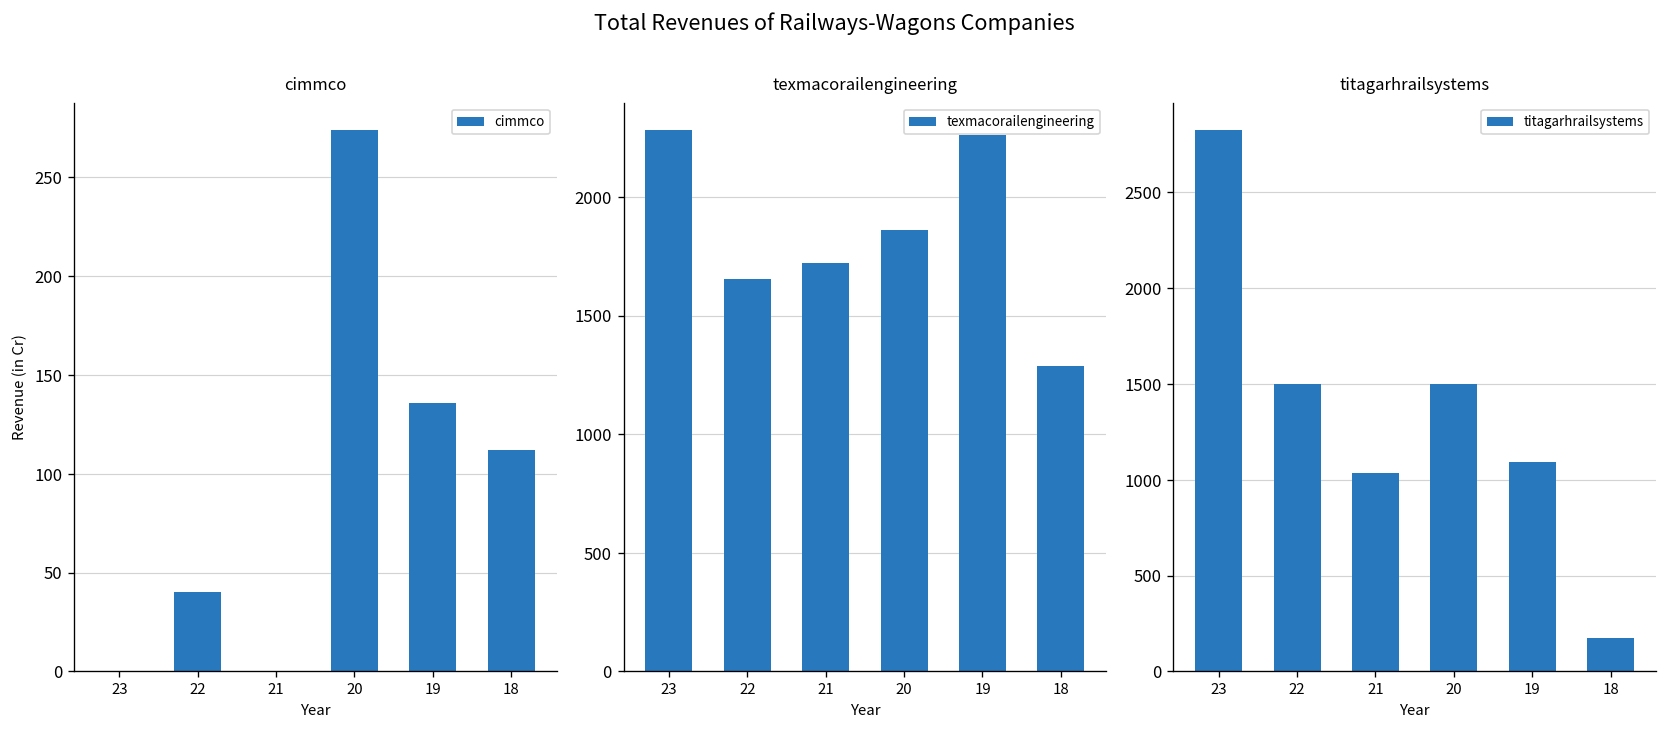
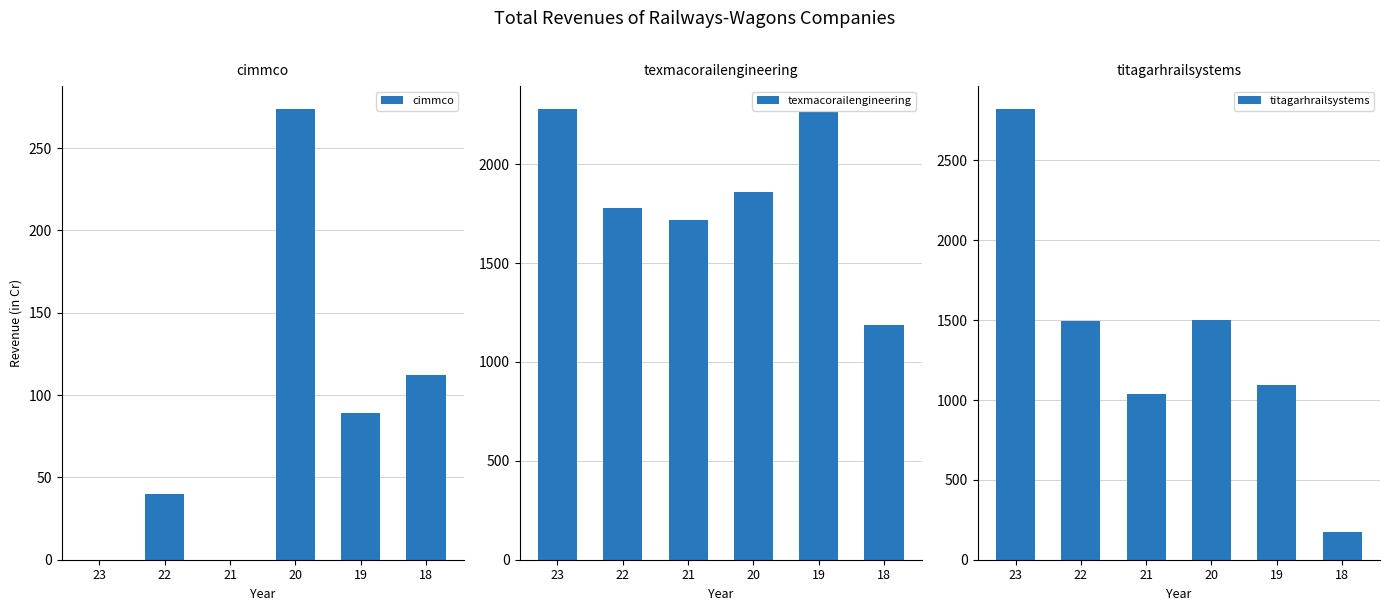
  {
    "cimmco": {
      "23": 0,
      "22": 40,
      "21": 0,
      "20": 274,
-     "19": 136,
+     "19": 89,
      "18": 112
    },
    "texmacorailengineering": {
      "23": 2280,
-     "22": 1650,
+     "22": 1780,
      "21": 1720,
      "20": 1860,
      "19": 2260,
-     "18": 1290
+     "18": 1190
    },
    "titagarhrailsystems": {
      "23": 2820,
      "22": 1500,
      "21": 1040,
      "20": 1500,
      "19": 1090,
      "18": 170
    }
  }
